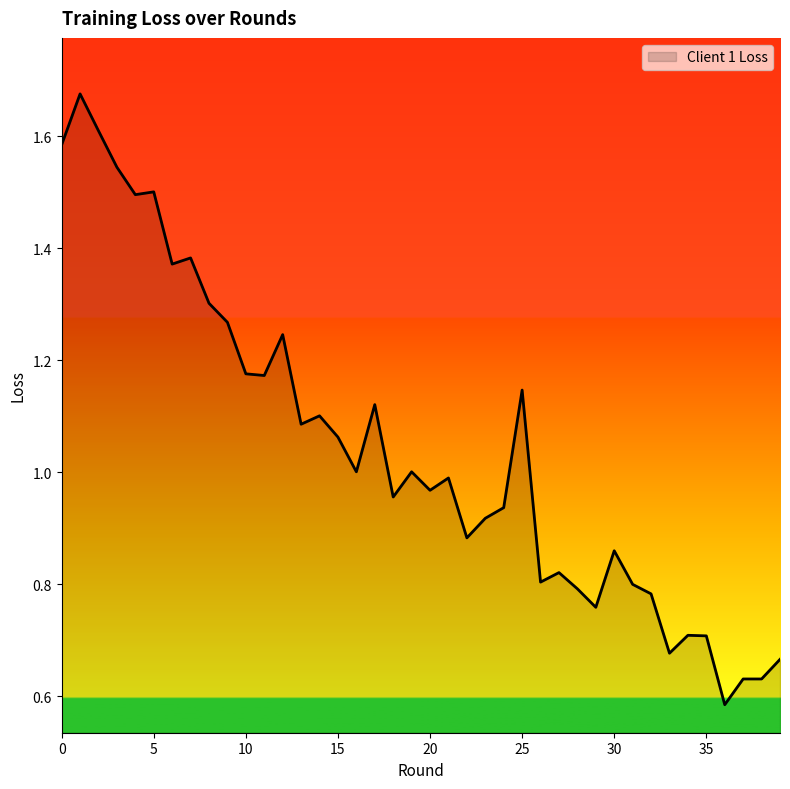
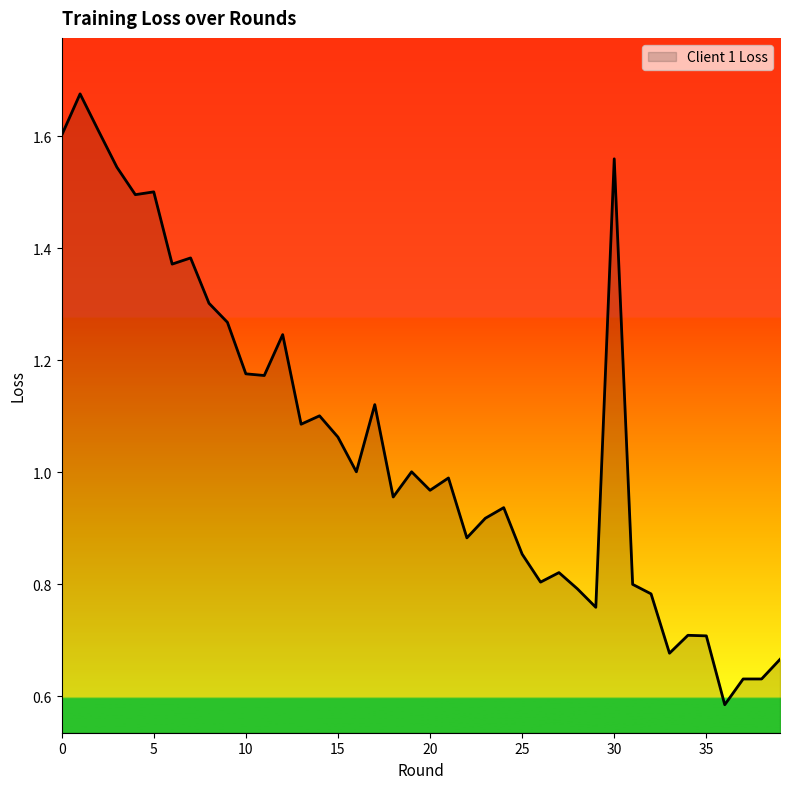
  {
-   "0": 1.59,
+   "0": 1.60,
    "5": 1.50,
    "10": 1.18,
    "15": 1.06,
    "20": 0.97,
-   "25": 1.15,
-   "30": 0.86,
+   "25": 0.85,
+   "30": 1.56,
    "35": 0.71
  }
